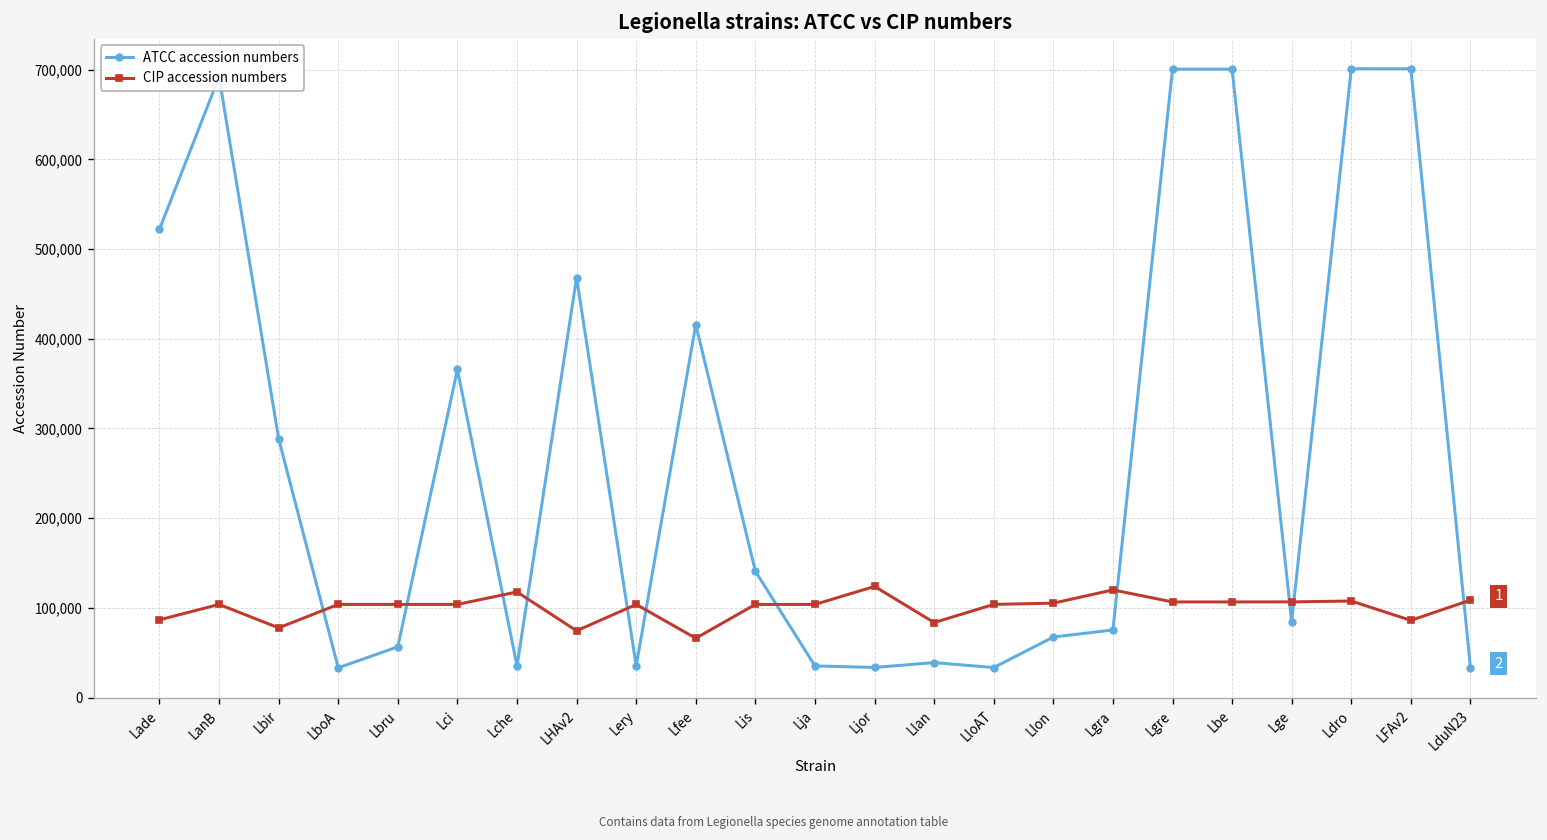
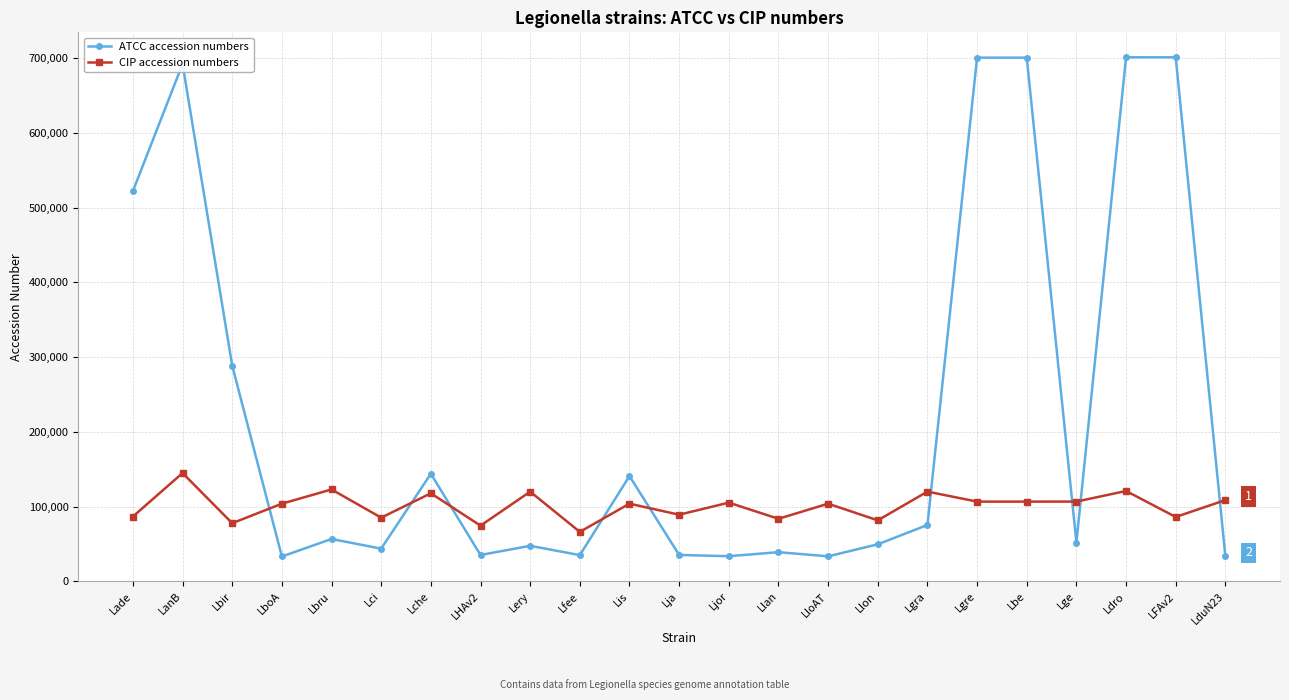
  {
    "ATCC accession numbers": {
      "Lade": "520,000",
      "Lbir": "290,000",
      "LboA": "30,000",
      "Lbru": "60,000",
-     "Lci": "370,000",
-     "Lche": "40,000",
-     "LHAv2": "470,000",
-     "Lery": "40,000",
-     "Lfee": "420,000",
+     "Lci": "40,000",
+     "Lche": "140,000",
+     "LHAv2": "40,000",
+     "Lery": "50,000",
+     "Lfee": "40,000",
      "Lis": "140,000",
      "Lja": "40,000",
      "Ljor": "30,000",
      "Llan": "40,000",
      "LloAT": "30,000",
-     "Llon": "70,000",
+     "Llon": "50,000",
      "Lgra": "80,000",
      "Lgre": "700,000",
      "Lbe": "700,000",
-     "Lge": "80,000",
+     "Lge": "50,000",
      "Ldro": "700,000",
      "LFAv2": "700,000"
    },
    "CIP accession numbers": {
      "Lade": "90,000",
-     "LanB": "100,000",
+     "LanB": "140,000",
      "Lbir": "80,000",
      "LboA": "100,000",
-     "Lbru": "100,000",
-     "Lci": "100,000",
+     "Lbru": "120,000",
+     "Lci": "90,000",
      "Lche": "120,000",
      "LHAv2": "70,000",
-     "Lery": "100,000",
+     "Lery": "120,000",
      "Lfee": "70,000",
      "Lis": "100,000",
-     "Lja": "100,000",
-     "Ljor": "120,000",
+     "Lja": "90,000",
+     "Ljor": "110,000",
      "Llan": "80,000",
      "LloAT": "100,000",
-     "Llon": "110,000",
+     "Llon": "80,000",
      "Lgra": "120,000",
      "Lgre": "110,000",
      "Lbe": "110,000",
      "Lge": "110,000",
-     "Ldro": "110,000",
+     "Ldro": "120,000",
      "LFAv2": "90,000"
    }
  }
